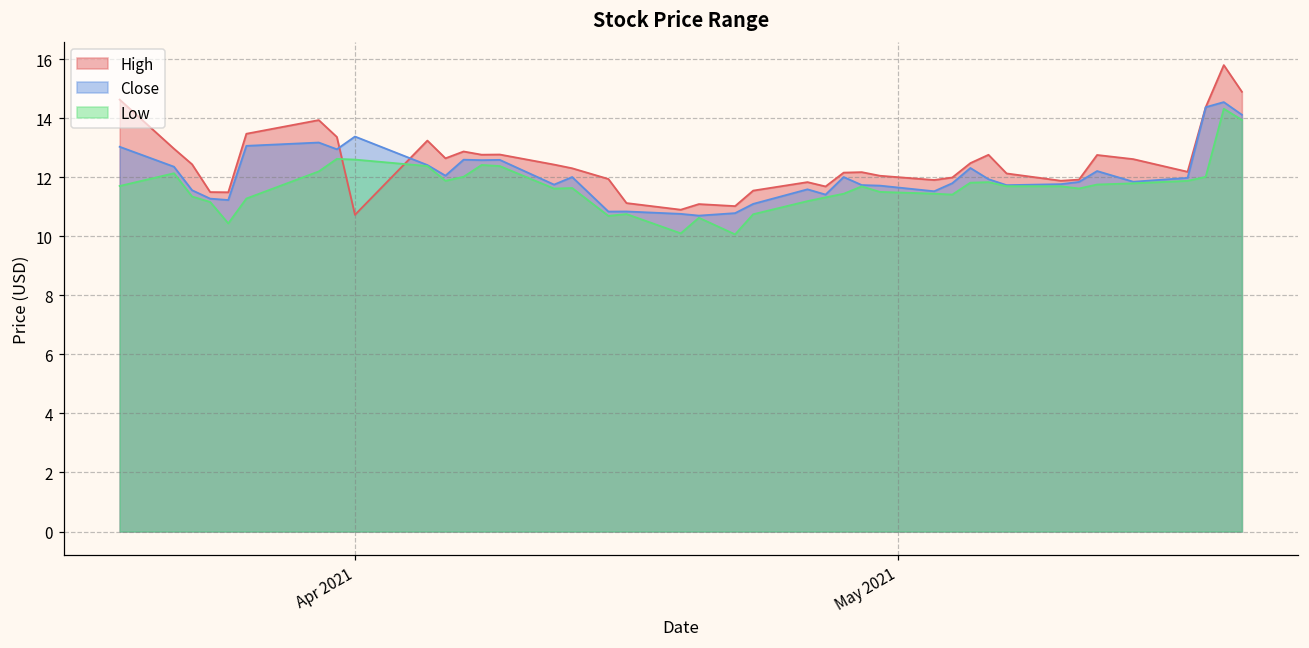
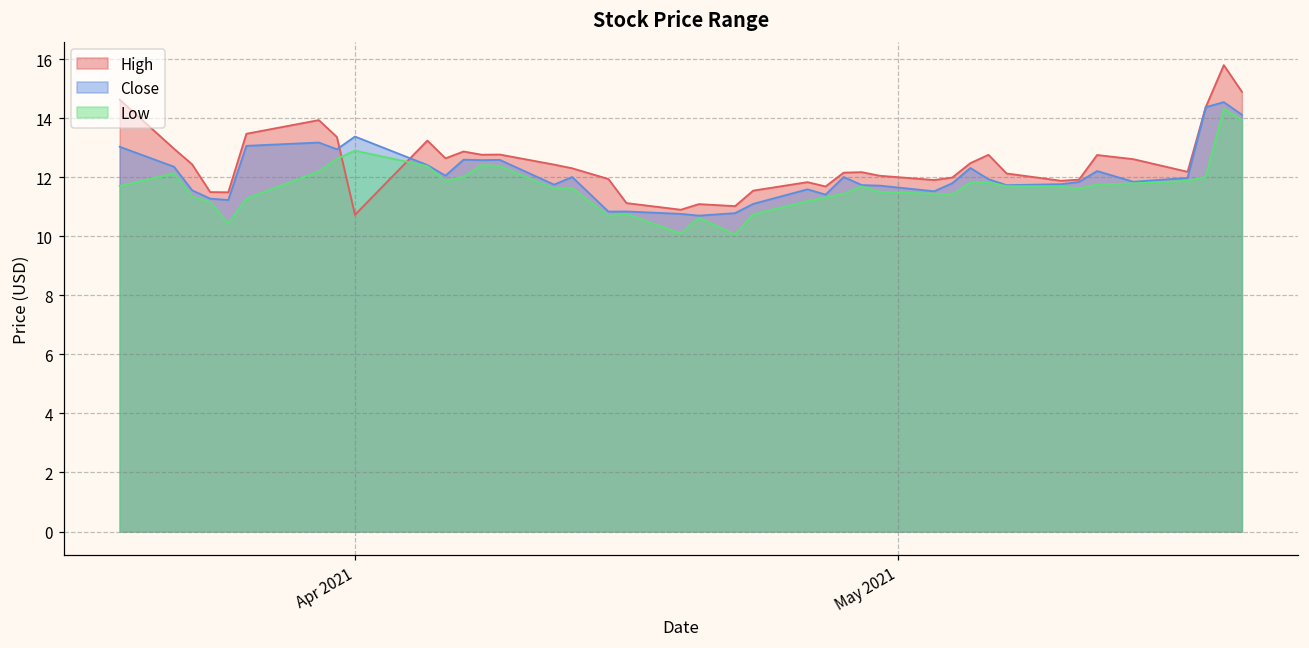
  {
    "High": {
      "Apr 2021": 10.7
    },
    "Close": {
      "Apr 2021": 13.4
    },
    "Low": {
-     "Apr 2021": 12.6
+     "Apr 2021": 12.9
    }
  }
